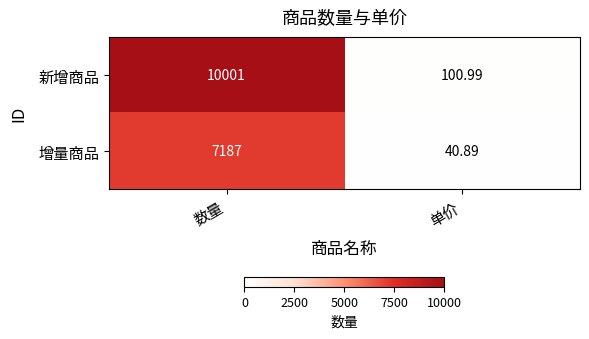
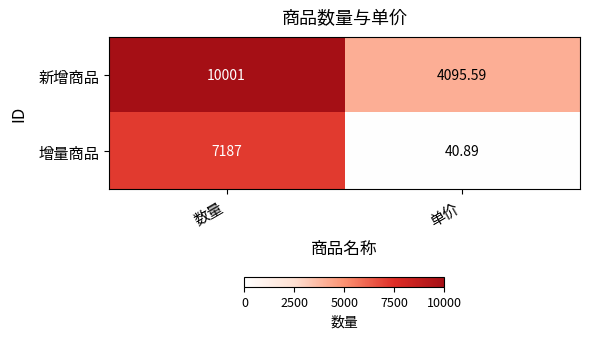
  {
    "新增商品": {
      "数量": 10001,
-     "单价": 100.99
+     "单价": 4095.59
    },
    "增量商品": {
      "数量": 7187,
      "单价": 40.89
    }
  }
